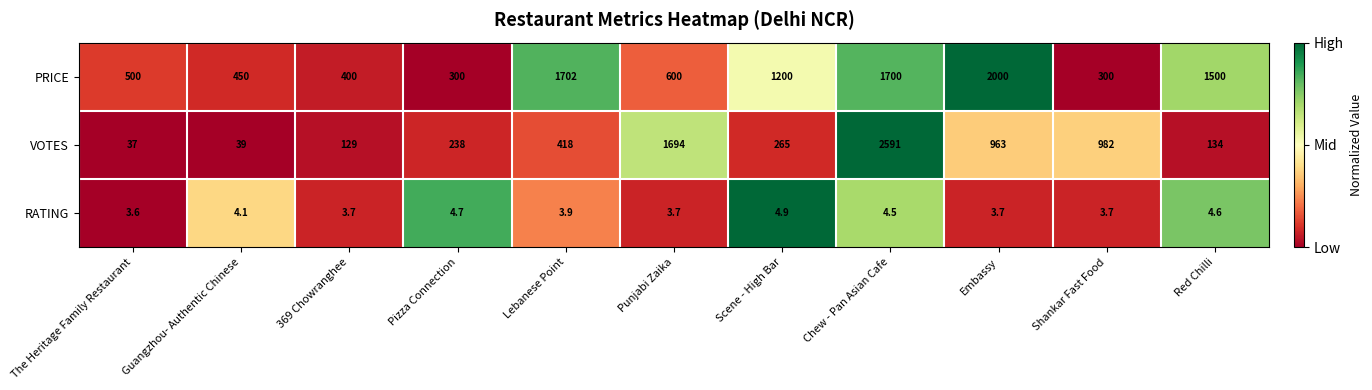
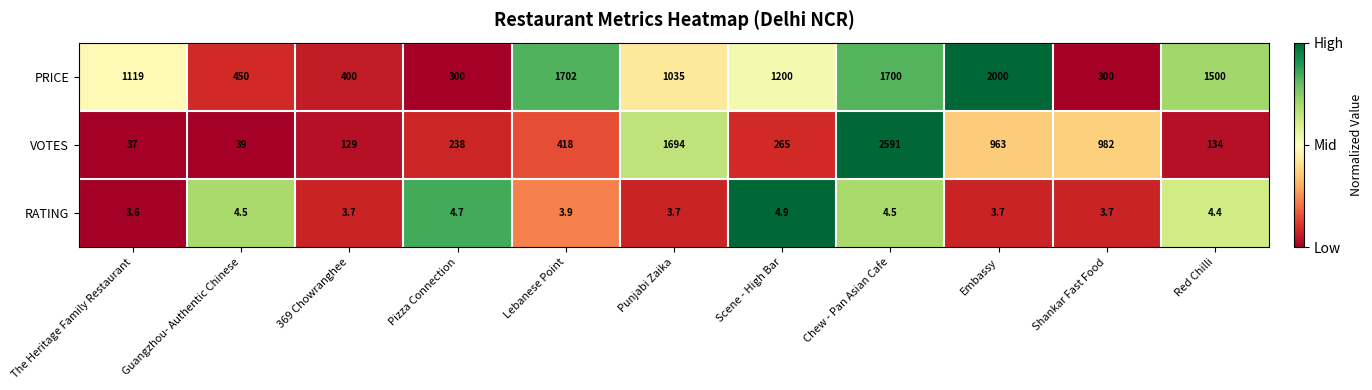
  {
    "PRICE": {
-     "The Heritage Family Restaurant": 500,
+     "The Heritage Family Restaurant": 1119,
      "Guangzhou- Authentic Chinese": 450,
      "369 Chowranghee": 400,
      "Pizza Connection": 300,
      "Lebanese Point": 1702,
-     "Punjabi Zaika": 600,
+     "Punjabi Zaika": 1035,
      "Scene - High Bar": 1200,
      "Chew - Pan Asian Cafe": 1700,
      "Embassy": 2000,
      "Shankar Fast Food": 300,
      "Red Chilli": 1500
    },
    "VOTES": {
      "The Heritage Family Restaurant": 37,
      "Guangzhou- Authentic Chinese": 39,
      "369 Chowranghee": 129,
      "Pizza Connection": 238,
      "Lebanese Point": 418,
      "Punjabi Zaika": 1694,
      "Scene - High Bar": 265,
      "Chew - Pan Asian Cafe": 2591,
      "Embassy": 963,
      "Shankar Fast Food": 982,
      "Red Chilli": 134
    },
    "RATING": {
      "The Heritage Family Restaurant": 3.6,
-     "Guangzhou- Authentic Chinese": 4.1,
+     "Guangzhou- Authentic Chinese": 4.5,
      "369 Chowranghee": 3.7,
      "Pizza Connection": 4.7,
      "Lebanese Point": 3.9,
      "Punjabi Zaika": 3.7,
      "Scene - High Bar": 4.9,
      "Chew - Pan Asian Cafe": 4.5,
      "Embassy": 3.7,
      "Shankar Fast Food": 3.7,
-     "Red Chilli": 4.6
+     "Red Chilli": 4.4
    }
  }
